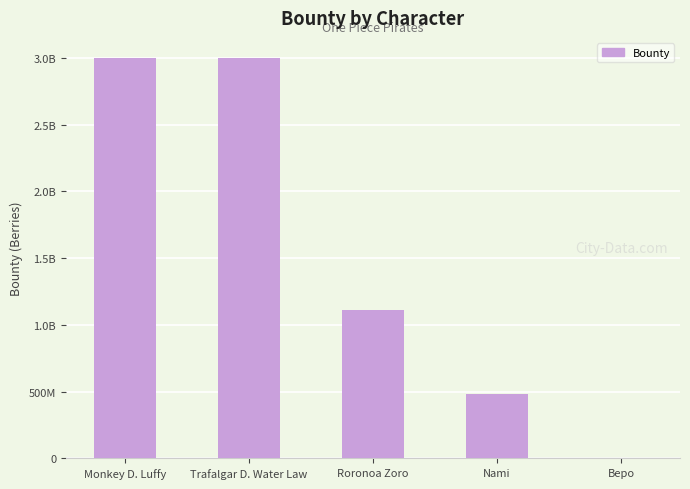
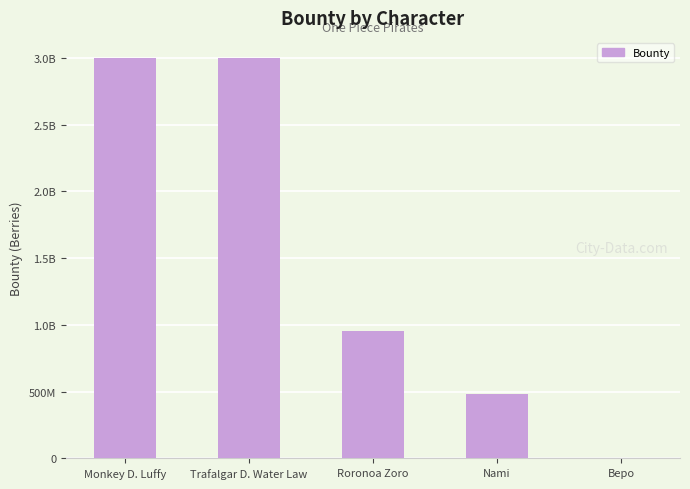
  {
    "Monkey D. Luffy": 3000000000,
    "Trafalgar D. Water Law": 3000000000,
-   "Roronoa Zoro": 1110000000,
+   "Roronoa Zoro": 950000000,
    "Nami": 480000000
  }
